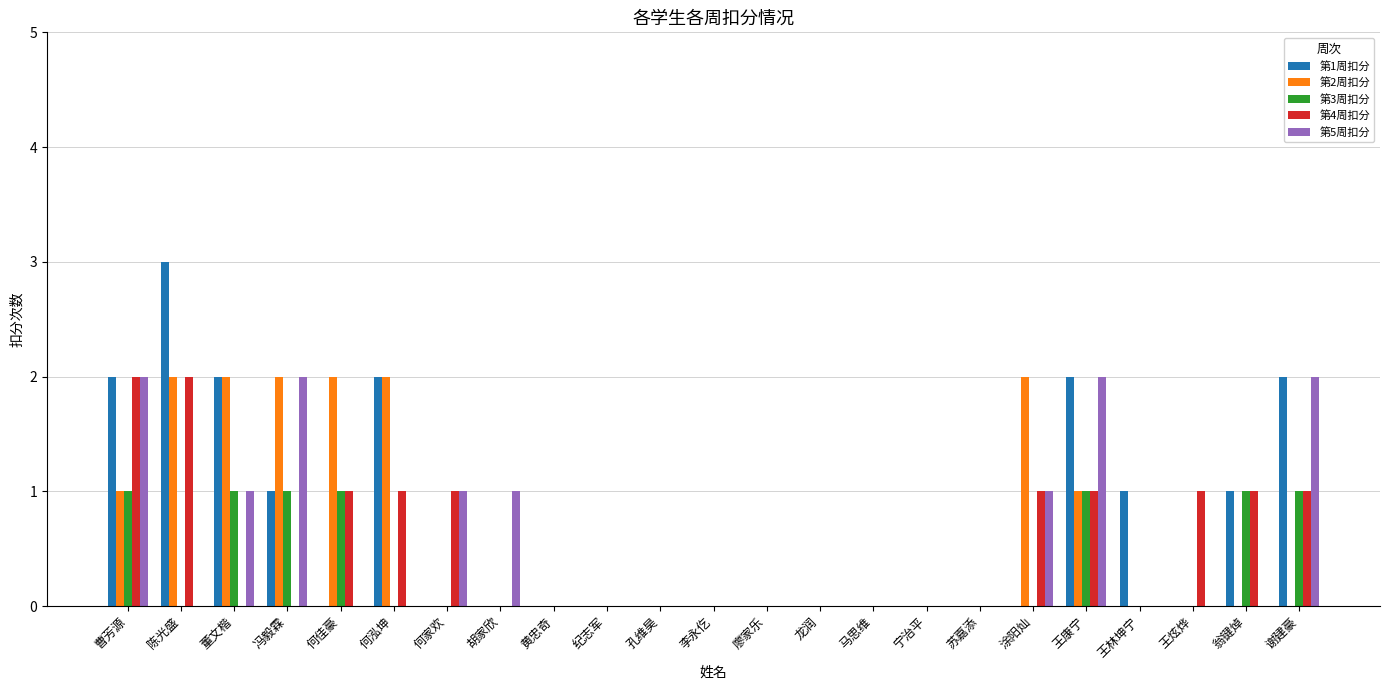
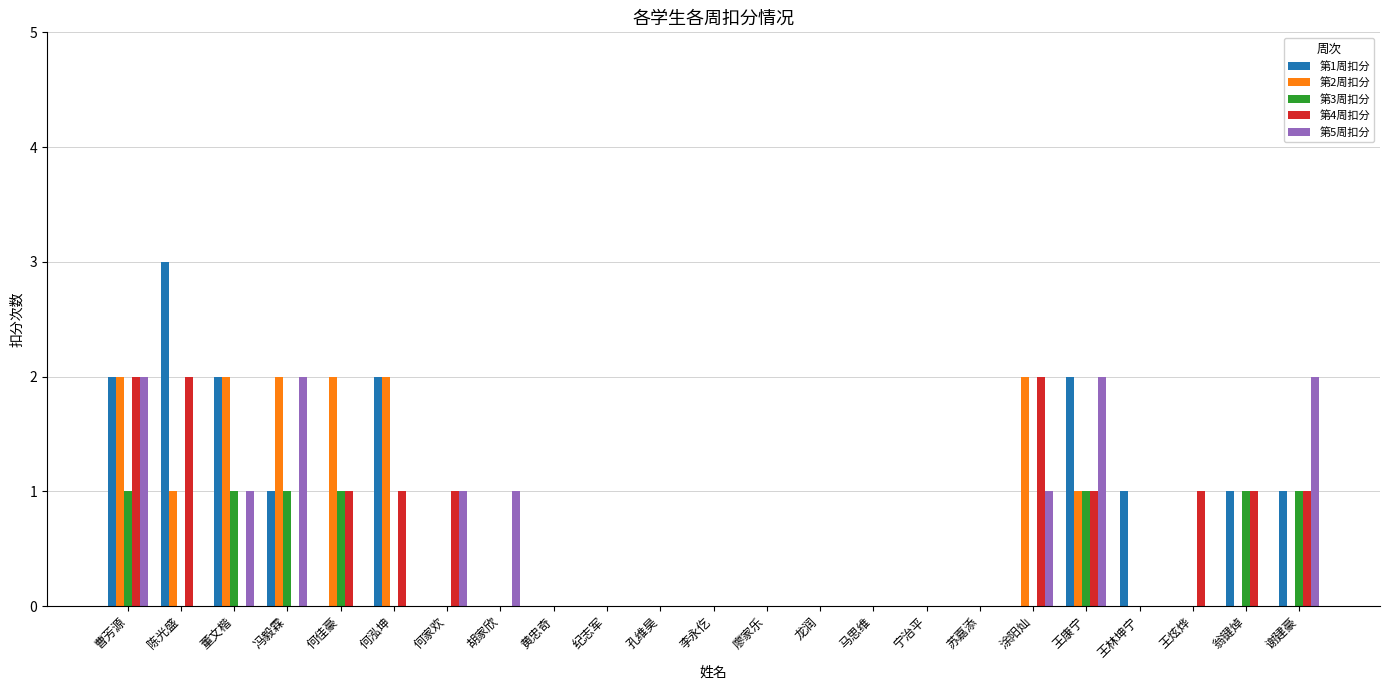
  {
    "第1周扣分": {
      "曹芳源": 2,
      "陈光盛": 3,
      "董文楷": 2,
      "冯毅霖": 1,
      "何佳豪": 0,
      "何泓坤": 2,
      "何家欢": 0,
      "胡家欣": 0,
      "黄忠奇": 0,
      "纪志军": 0,
      "孔维昊": 0,
      "李永仡": 0,
      "廖家乐": 0,
      "龙润": 0,
      "马思维": 0,
      "宁治平": 0,
      "苏嘉添": 0,
      "涂阳灿": 0,
      "王康宁": 2,
      "王林坤宁": 1,
      "王炫烨": 0,
      "翁键焯": 1,
-     "谢建豪": 2
+     "谢建豪": 1
    },
    "第2周扣分": {
-     "曹芳源": 1,
-     "陈光盛": 2,
+     "曹芳源": 2,
+     "陈光盛": 1,
      "董文楷": 2,
      "冯毅霖": 2,
      "何佳豪": 2,
      "何泓坤": 2,
      "何家欢": 0,
      "胡家欣": 0,
      "黄忠奇": 0,
      "纪志军": 0,
      "孔维昊": 0,
      "李永仡": 0,
      "廖家乐": 0,
      "龙润": 0,
      "马思维": 0,
      "宁治平": 0,
      "苏嘉添": 0,
      "涂阳灿": 2,
      "王康宁": 1,
      "王林坤宁": 0,
      "王炫烨": 0,
      "翁键焯": 0,
      "谢建豪": 0
    },
    "第3周扣分": {
      "曹芳源": 1,
      "陈光盛": 0,
      "董文楷": 1,
      "冯毅霖": 1,
      "何佳豪": 1,
      "何泓坤": 0,
      "何家欢": 0,
      "胡家欣": 0,
      "黄忠奇": 0,
      "纪志军": 0,
      "孔维昊": 0,
      "李永仡": 0,
      "廖家乐": 0,
      "龙润": 0,
      "马思维": 0,
      "宁治平": 0,
      "苏嘉添": 0,
      "涂阳灿": 0,
      "王康宁": 1,
      "王林坤宁": 0,
      "王炫烨": 0,
      "翁键焯": 1,
      "谢建豪": 1
    },
    "第4周扣分": {
      "曹芳源": 2,
      "陈光盛": 2,
      "董文楷": 0,
      "冯毅霖": 0,
      "何佳豪": 1,
      "何泓坤": 1,
      "何家欢": 1,
      "胡家欣": 0,
      "黄忠奇": 0,
      "纪志军": 0,
      "孔维昊": 0,
      "李永仡": 0,
      "廖家乐": 0,
      "龙润": 0,
      "马思维": 0,
      "宁治平": 0,
      "苏嘉添": 0,
-     "涂阳灿": 1,
+     "涂阳灿": 2,
      "王康宁": 1,
      "王林坤宁": 0,
      "王炫烨": 1,
      "翁键焯": 1,
      "谢建豪": 1
    },
    "第5周扣分": {
      "曹芳源": 2,
      "陈光盛": 0,
      "董文楷": 1,
      "冯毅霖": 2,
      "何佳豪": 0,
      "何泓坤": 0,
      "何家欢": 1,
      "胡家欣": 1,
      "黄忠奇": 0,
      "纪志军": 0,
      "孔维昊": 0,
      "李永仡": 0,
      "廖家乐": 0,
      "龙润": 0,
      "马思维": 0,
      "宁治平": 0,
      "苏嘉添": 0,
      "涂阳灿": 1,
      "王康宁": 2,
      "王林坤宁": 0,
      "王炫烨": 0,
      "翁键焯": 0,
      "谢建豪": 2
    }
  }
